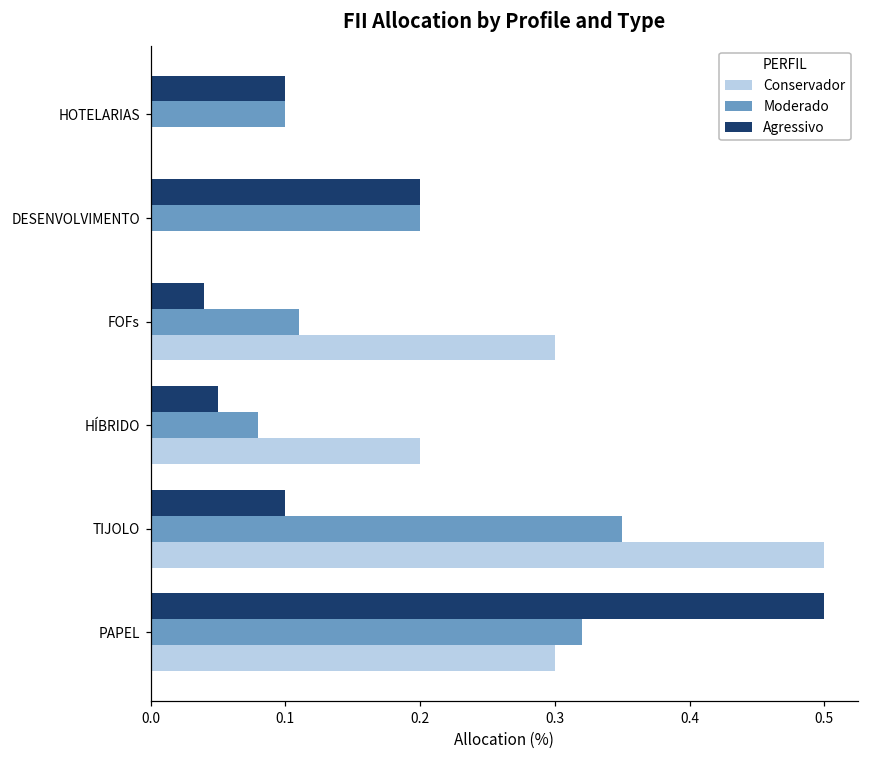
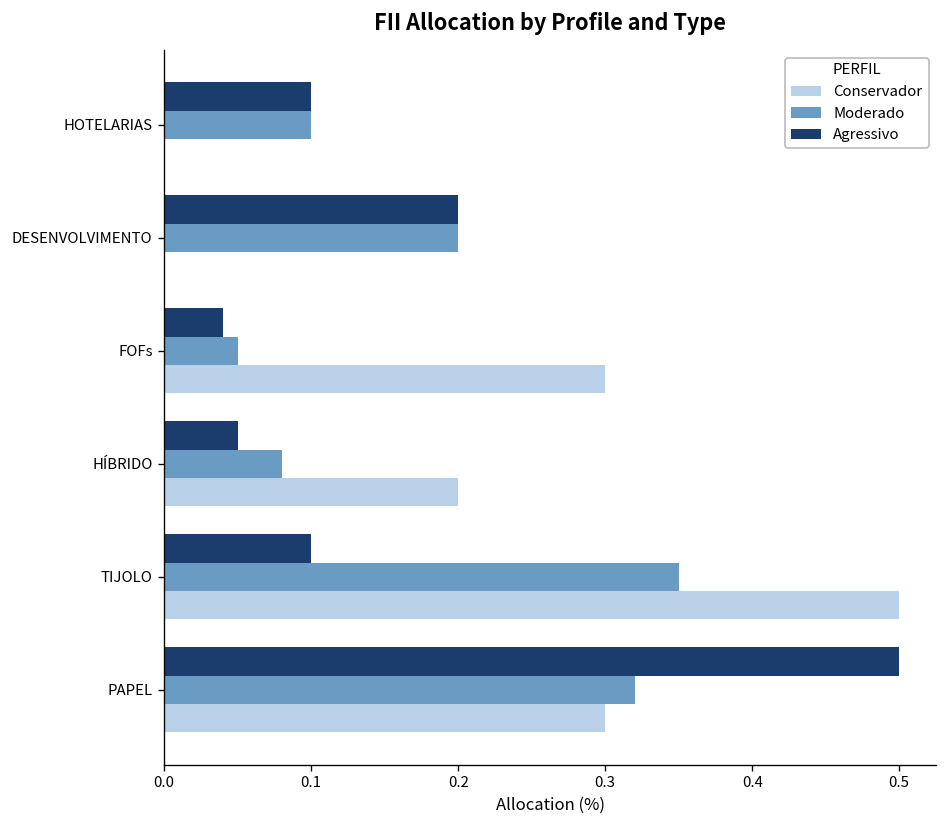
  {
    "Conservador": {
      "HOTELARIAS": 0.00,
      "DESENVOLVIMENTO": 0.00,
      "FOFs": 0.30,
      "HÍBRIDO": 0.20,
      "TIJOLO": 0.50,
      "PAPEL": 0.30
    },
    "Moderado": {
      "HOTELARIAS": 0.10,
      "DESENVOLVIMENTO": 0.20,
-     "FOFs": 0.11,
+     "FOFs": 0.05,
      "HÍBRIDO": 0.08,
      "TIJOLO": 0.35,
      "PAPEL": 0.32
    },
    "Agressivo": {
      "HOTELARIAS": 0.10,
      "DESENVOLVIMENTO": 0.20,
      "FOFs": 0.04,
      "HÍBRIDO": 0.05,
      "TIJOLO": 0.10,
      "PAPEL": 0.50
    }
  }
